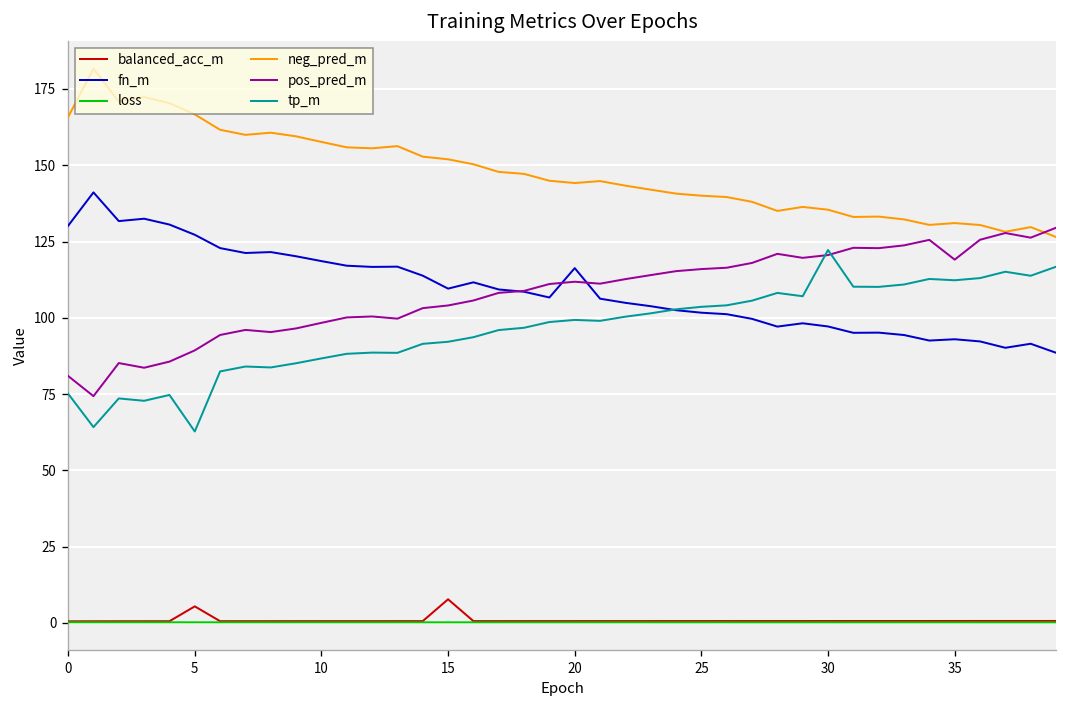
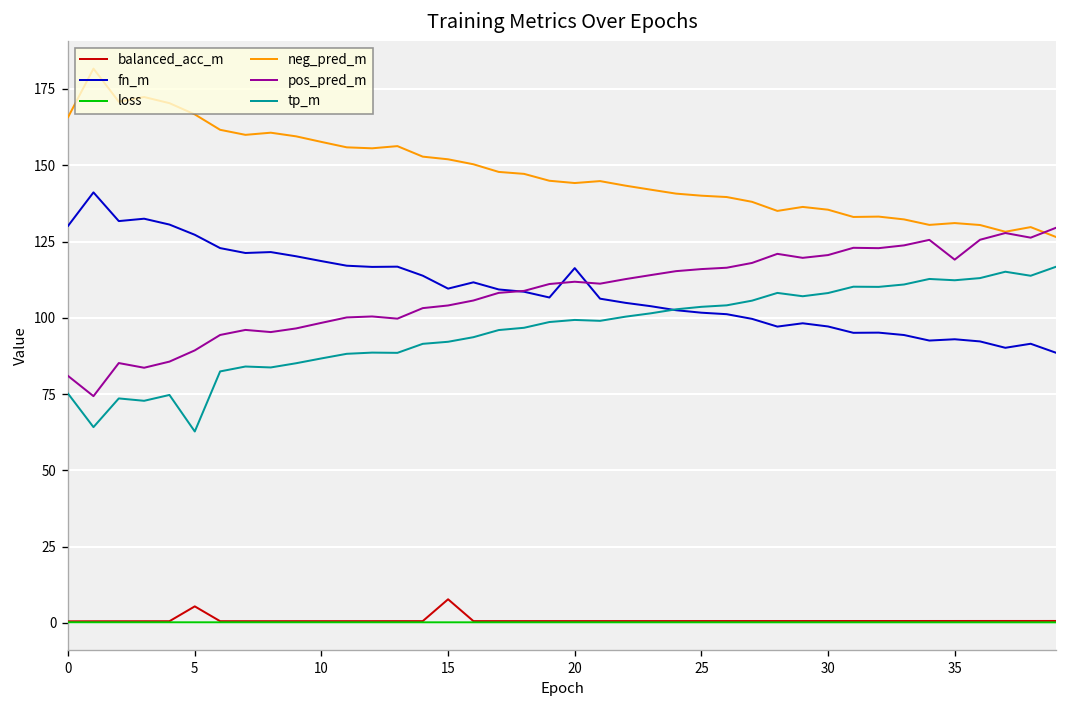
  {
    "balanced_acc_m": {
      "5": 5,
      "15": 8
    },
    "fn_m": {
      "0": 130,
      "5": 127,
      "10": 119,
      "15": 110,
      "20": 116,
      "25": 102,
      "30": 97,
      "35": 93
    },
    "loss": {
      "5": 0,
      "15": 0
    },
    "neg_pred_m": {
      "0": 166,
      "5": 167,
      "10": 158,
      "15": 152,
      "20": 144,
      "25": 140,
      "30": 135,
      "35": 131
    },
    "pos_pred_m": {
      "0": 81,
      "5": 89,
      "10": 98,
      "15": 104,
      "20": 112,
      "25": 116,
      "30": 121,
      "35": 119
    },
    "tp_m": {
      "0": 75,
      "5": 63,
      "10": 87,
      "15": 92,
      "20": 99,
      "25": 104,
-     "30": 122,
+     "30": 108,
      "35": 112
    }
  }
